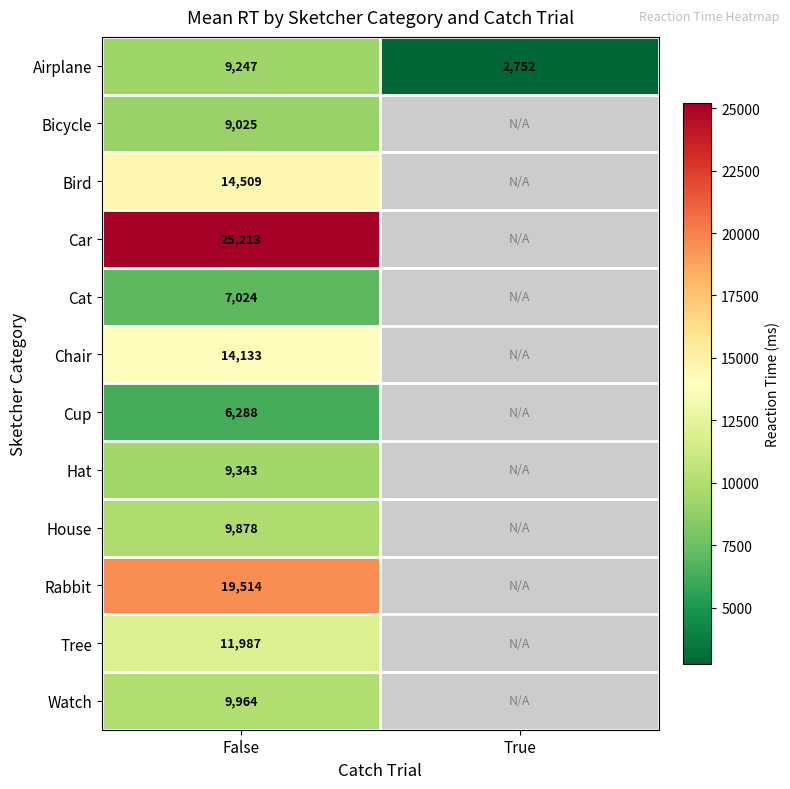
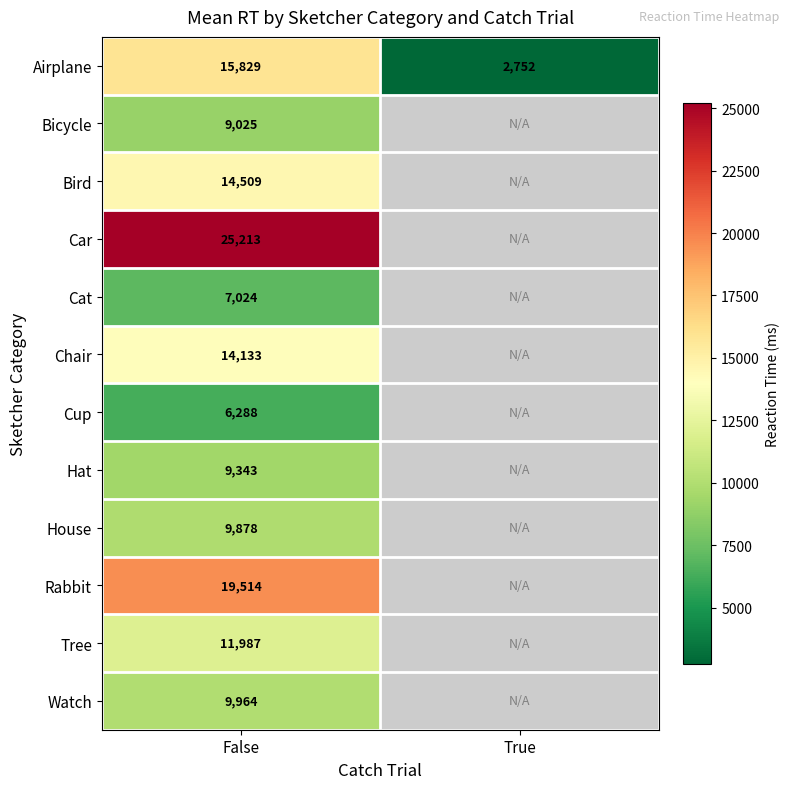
  {
    "Airplane": {
-     "False": "9,247",
+     "False": "15,829",
      "True": "2,752"
    },
    "Bicycle": {
      "False": "9,025"
    },
    "Bird": {
      "False": "14,509"
    },
    "Car": {
      "False": "25,213"
    },
    "Cat": {
      "False": "7,024"
    },
    "Chair": {
      "False": "14,133"
    },
    "Cup": {
      "False": "6,288"
    },
    "Hat": {
      "False": "9,343"
    },
    "House": {
      "False": "9,878"
    },
    "Rabbit": {
      "False": "19,514"
    },
    "Tree": {
      "False": "11,987"
    },
    "Watch": {
      "False": "9,964"
    }
  }
